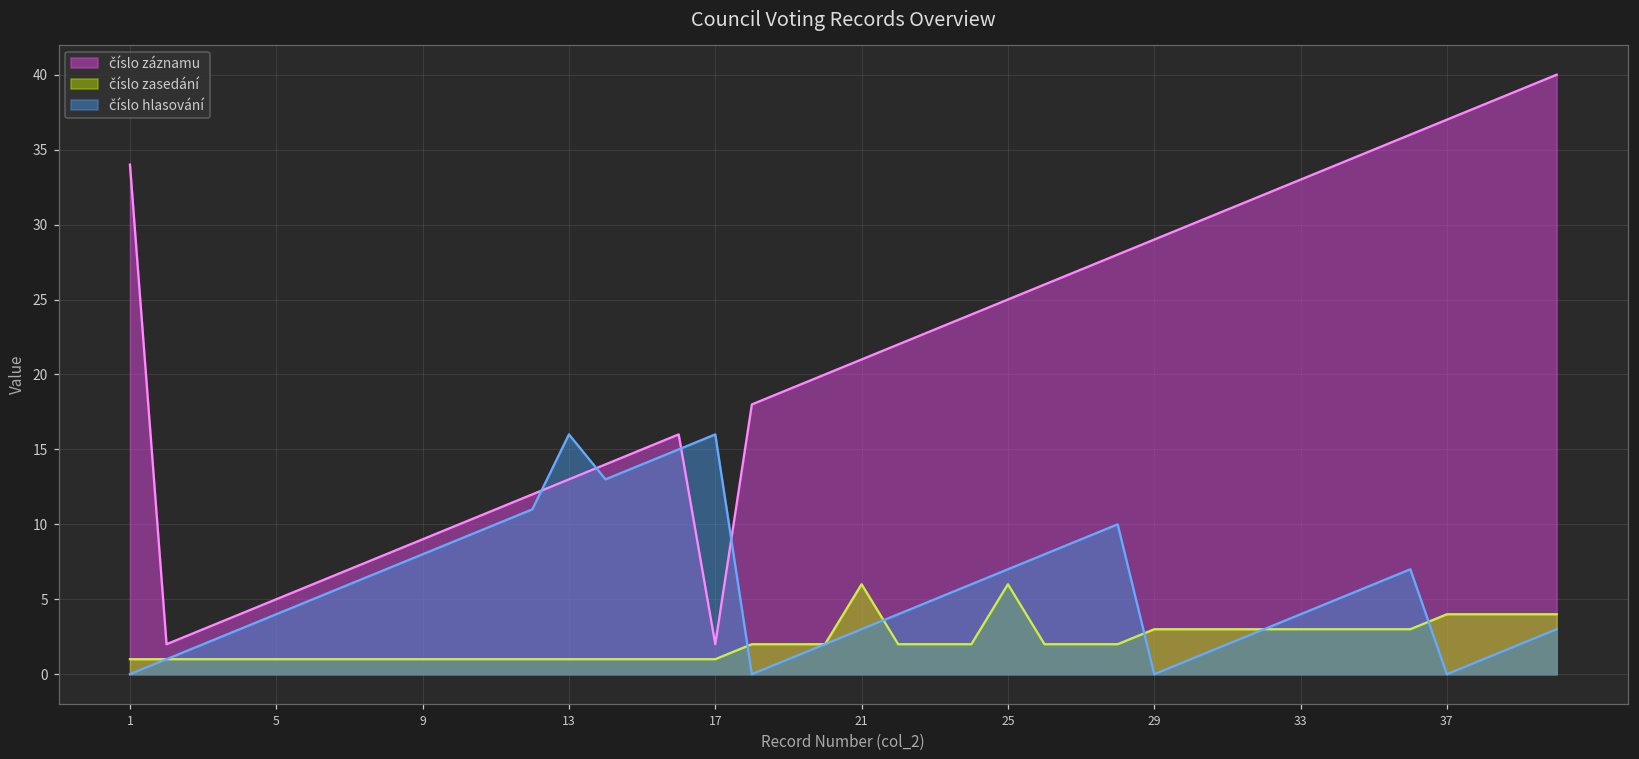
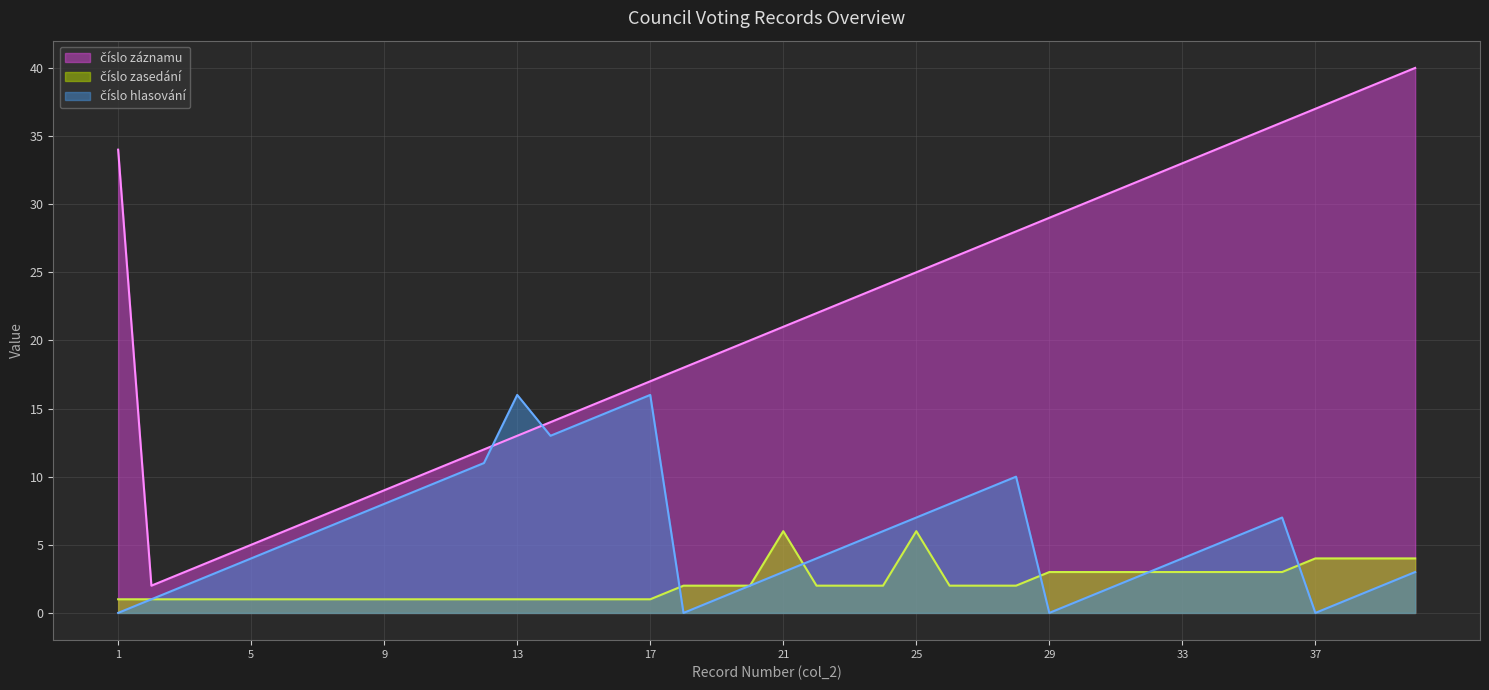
  {
    "číslo záznamu": {
      "1": 34,
      "5": 5,
      "9": 9,
      "13": 13,
-     "17": 2,
+     "17": 17,
      "21": 21,
      "25": 25,
      "29": 29,
      "33": 33,
      "37": 37
    },
    "číslo zasedání": {
      "1": 1,
      "5": 1,
      "9": 1,
      "13": 1,
      "17": 1,
      "21": 6,
      "25": 6,
      "29": 3,
      "33": 3,
      "37": 4
    },
    "číslo hlasování": {
      "1": 0,
      "5": 4,
      "9": 8,
      "13": 16,
      "17": 16,
      "21": 3,
      "25": 7,
      "29": 0,
      "33": 4,
      "37": 0
    }
  }
